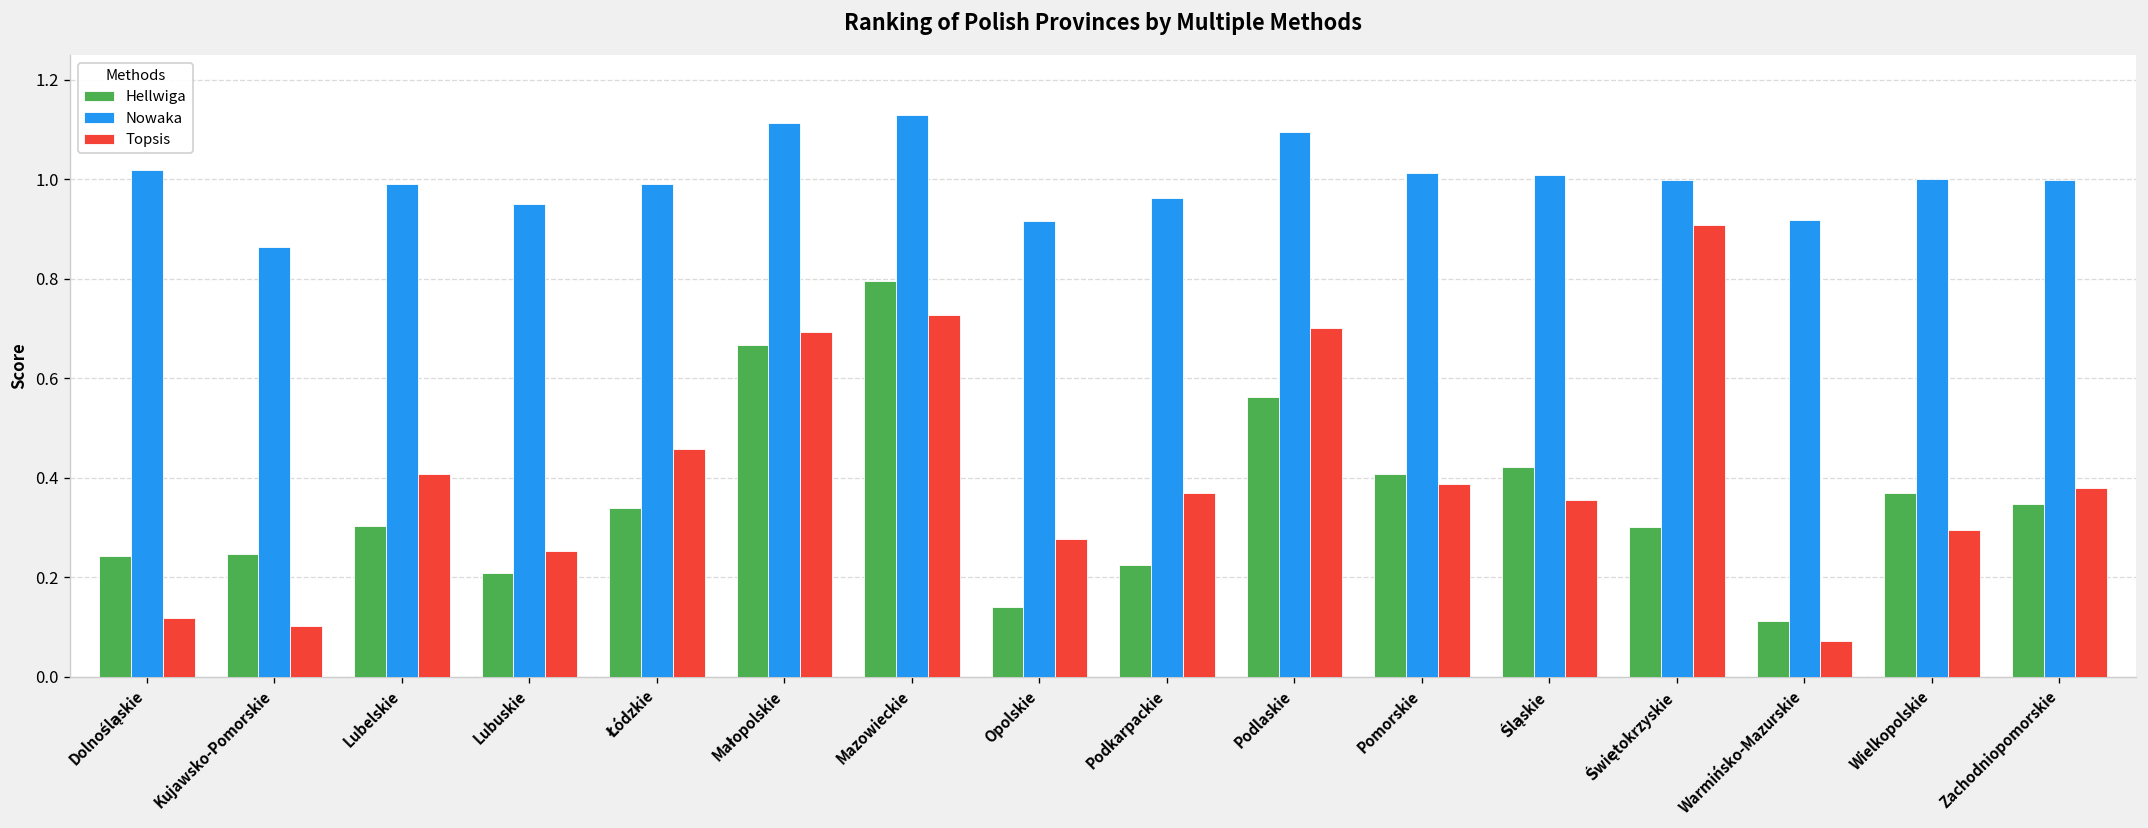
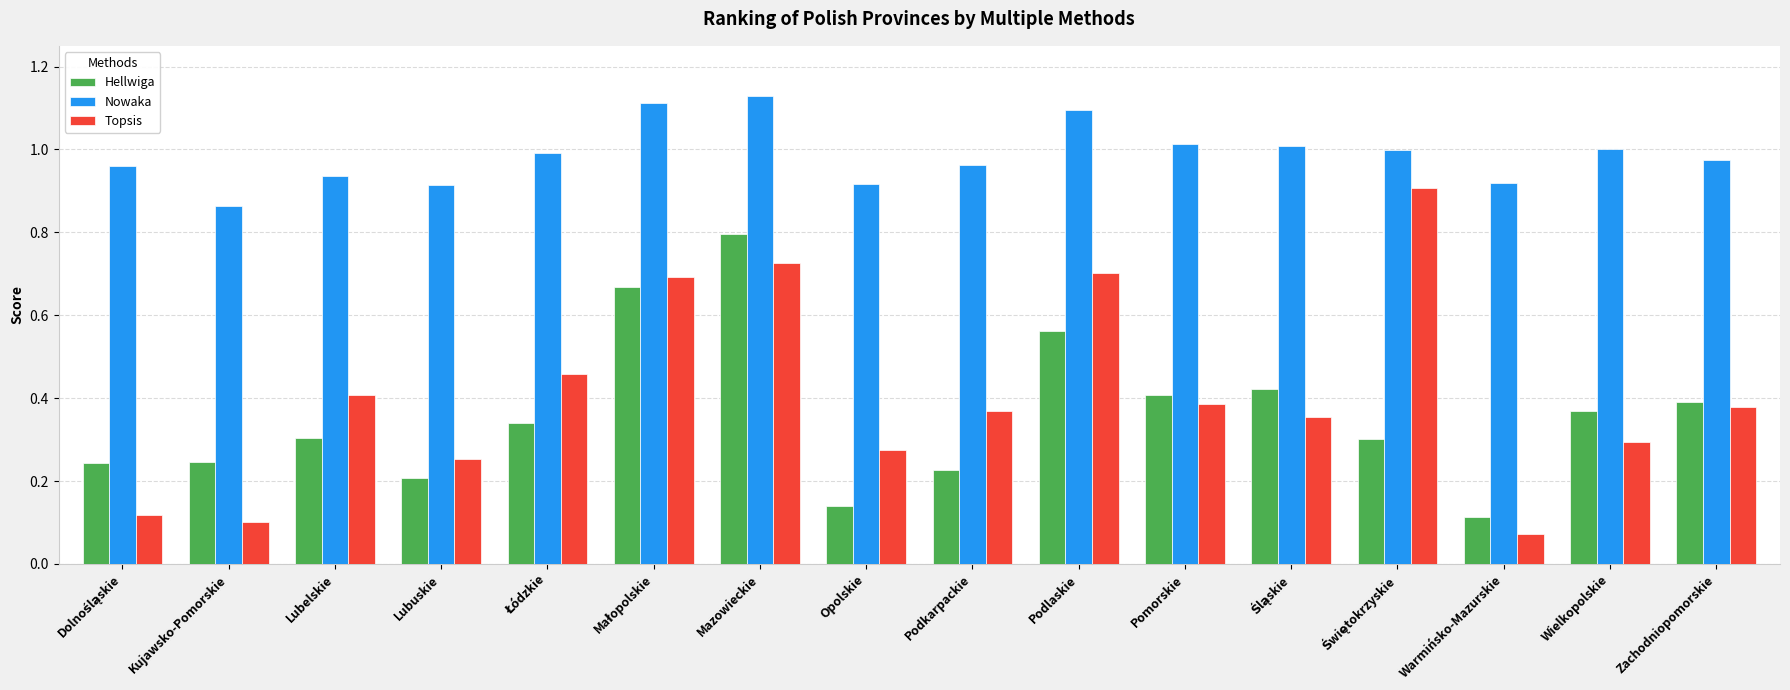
  {
    "Hellwiga": {
      "Dolnośląskie": 0.24,
      "Kujawsko-Pomorskie": 0.25,
      "Lubelskie": 0.30,
      "Lubuskie": 0.21,
      "Łódzkie": 0.34,
      "Małopolskie": 0.67,
      "Mazowieckie": 0.80,
      "Opolskie": 0.14,
      "Podkarpackie": 0.23,
      "Podlaskie": 0.56,
      "Pomorskie": 0.41,
      "Śląskie": 0.42,
      "Świętokrzyskie": 0.30,
      "Warmińsko-Mazurskie": 0.11,
      "Wielkopolskie": 0.37,
-     "Zachodniopomorskie": 0.35
+     "Zachodniopomorskie": 0.39
    },
    "Nowaka": {
-     "Dolnośląskie": 1.02,
+     "Dolnośląskie": 0.96,
      "Kujawsko-Pomorskie": 0.86,
-     "Lubelskie": 0.99,
-     "Lubuskie": 0.95,
+     "Lubelskie": 0.94,
+     "Lubuskie": 0.92,
      "Łódzkie": 0.99,
      "Małopolskie": 1.11,
      "Mazowieckie": 1.13,
      "Opolskie": 0.92,
      "Podkarpackie": 0.96,
      "Podlaskie": 1.09,
      "Pomorskie": 1.01,
      "Śląskie": 1.01,
      "Świętokrzyskie": 1.00,
      "Warmińsko-Mazurskie": 0.92,
      "Wielkopolskie": 1.00,
-     "Zachodniopomorskie": 1.00
+     "Zachodniopomorskie": 0.97
    },
    "Topsis": {
      "Dolnośląskie": 0.12,
      "Kujawsko-Pomorskie": 0.10,
      "Lubelskie": 0.41,
      "Lubuskie": 0.25,
      "Łódzkie": 0.46,
      "Małopolskie": 0.69,
      "Mazowieckie": 0.73,
      "Opolskie": 0.28,
      "Podkarpackie": 0.37,
      "Podlaskie": 0.70,
      "Pomorskie": 0.39,
      "Śląskie": 0.36,
      "Świętokrzyskie": 0.91,
      "Warmińsko-Mazurskie": 0.07,
      "Wielkopolskie": 0.29,
      "Zachodniopomorskie": 0.38
    }
  }
